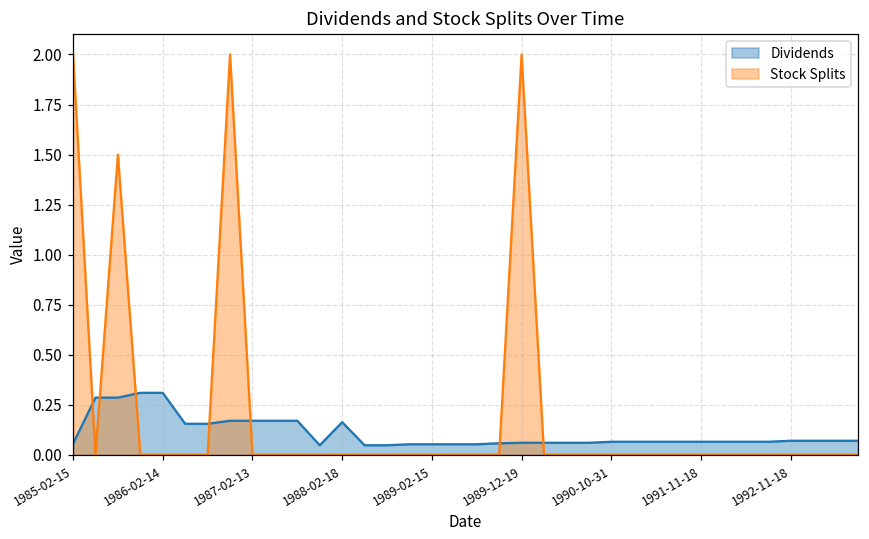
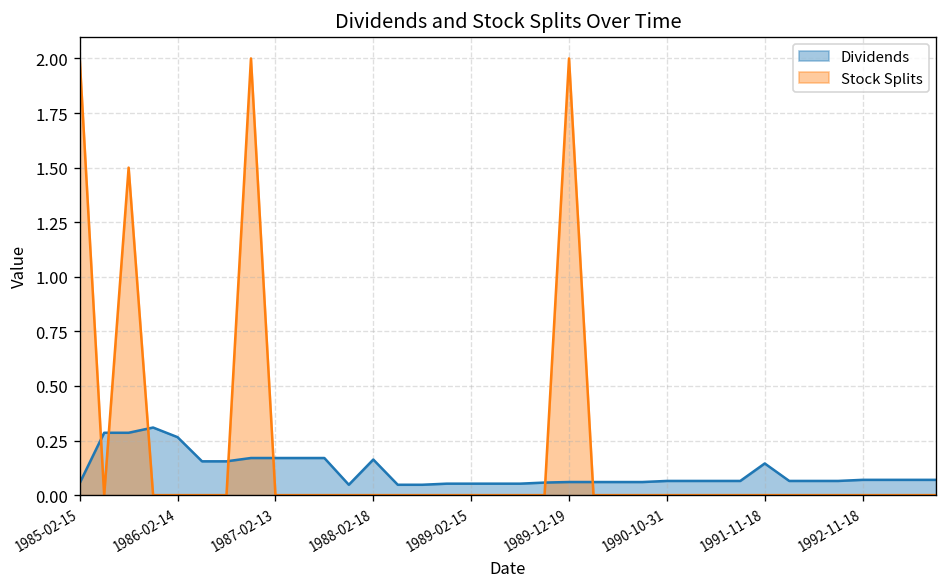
  {
    "Dividends": {
      "1985-02-15": 0.06,
-     "1986-02-14": 0.31,
+     "1986-02-14": 0.27,
      "1987-02-13": 0.17,
      "1988-02-18": 0.16,
      "1989-02-15": 0.05,
      "1989-12-19": 0.06,
      "1990-10-31": 0.07,
-     "1991-11-18": 0.07,
+     "1991-11-18": 0.15,
      "1992-11-18": 0.07
    },
    "Stock Splits": {
      "1985-02-15": 2.00,
      "1986-02-14": 0.00,
      "1987-02-13": 0.00,
      "1988-02-18": 0.00,
      "1989-02-15": 0.00,
      "1989-12-19": 2.00,
      "1990-10-31": 0.00,
      "1991-11-18": 0.00,
      "1992-11-18": 0.00
    }
  }
